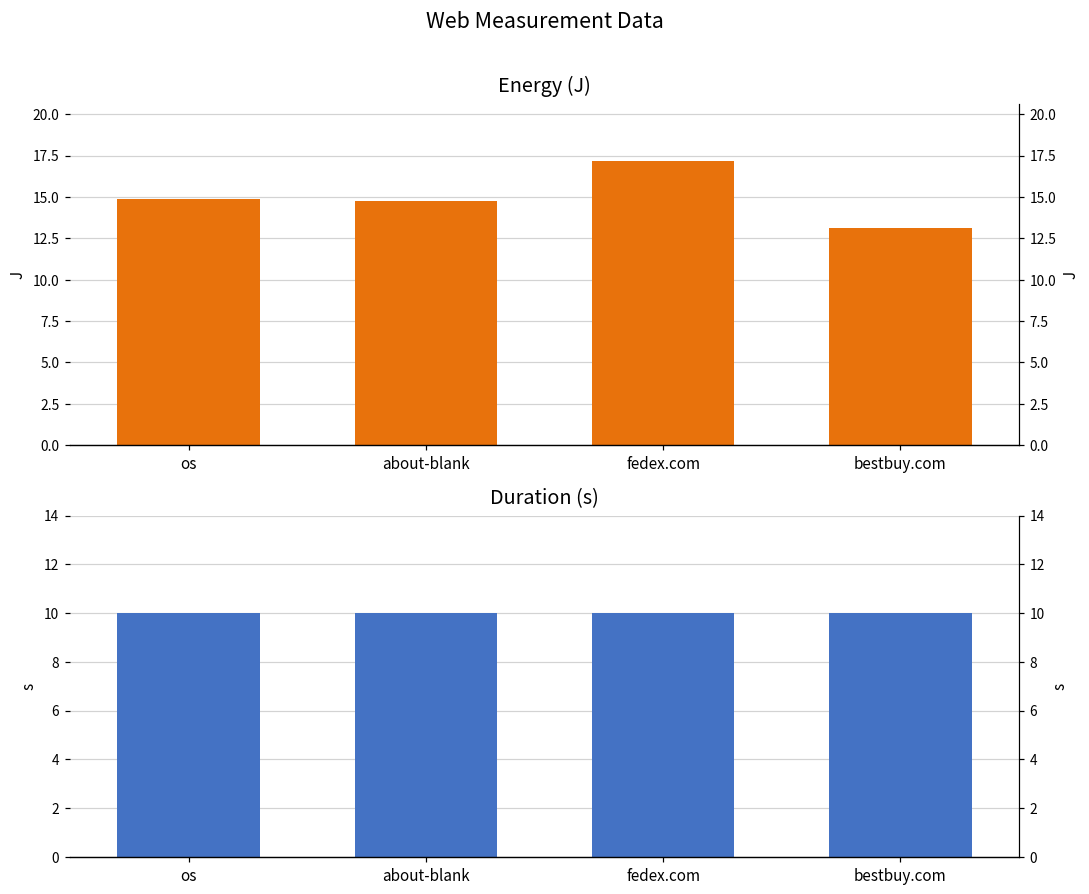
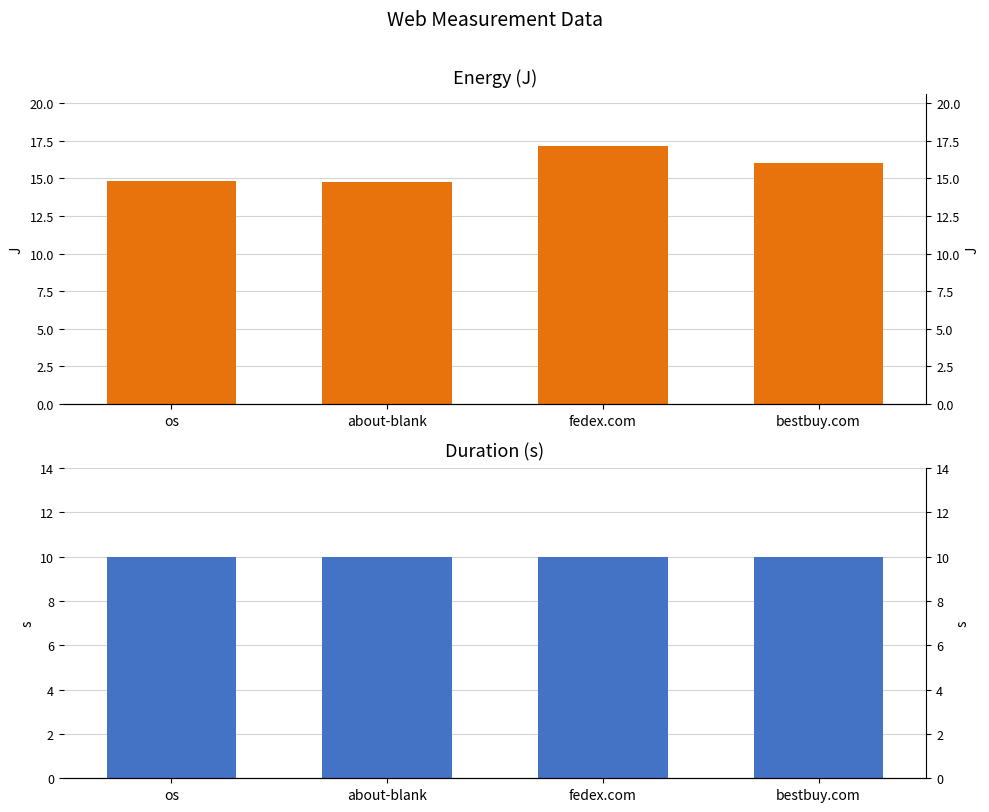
  {
    "Energy (J)": {
      "os": 14.9,
      "about-blank": 14.8,
      "fedex.com": 17.2,
-     "bestbuy.com": 13.1
+     "bestbuy.com": 16.0
    },
    "Duration (s)": {
      "os": 10.0,
      "about-blank": 10.0,
      "fedex.com": 10.0,
      "bestbuy.com": 10.0
    }
  }
